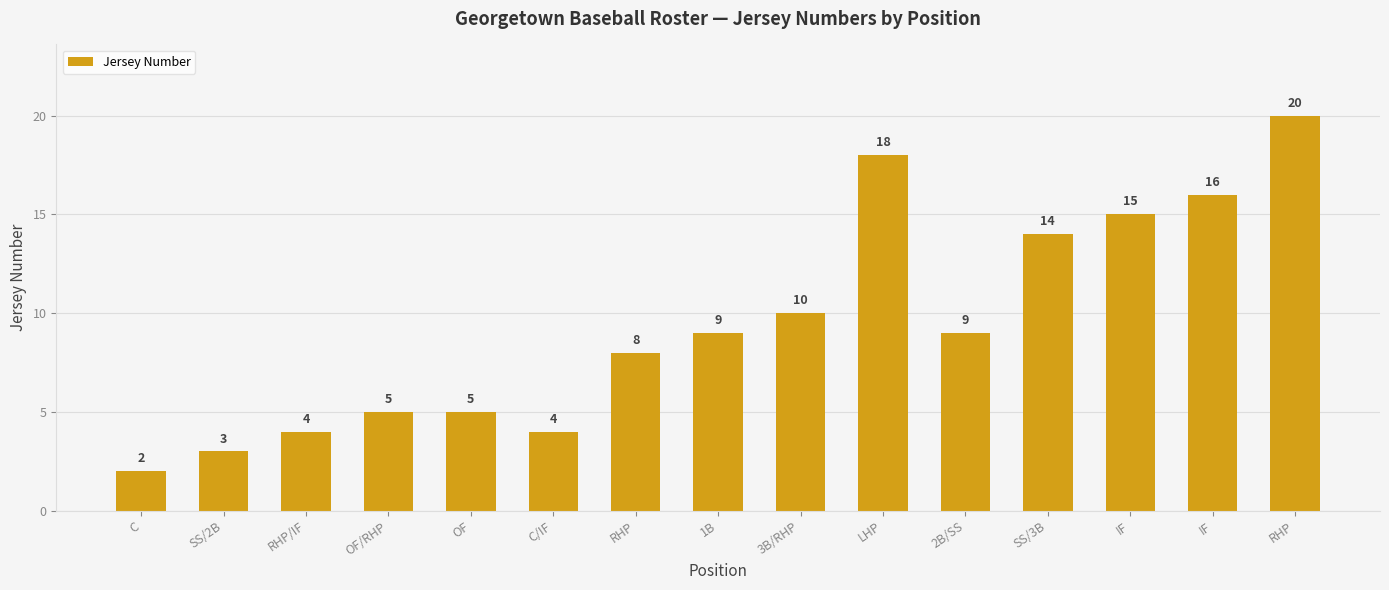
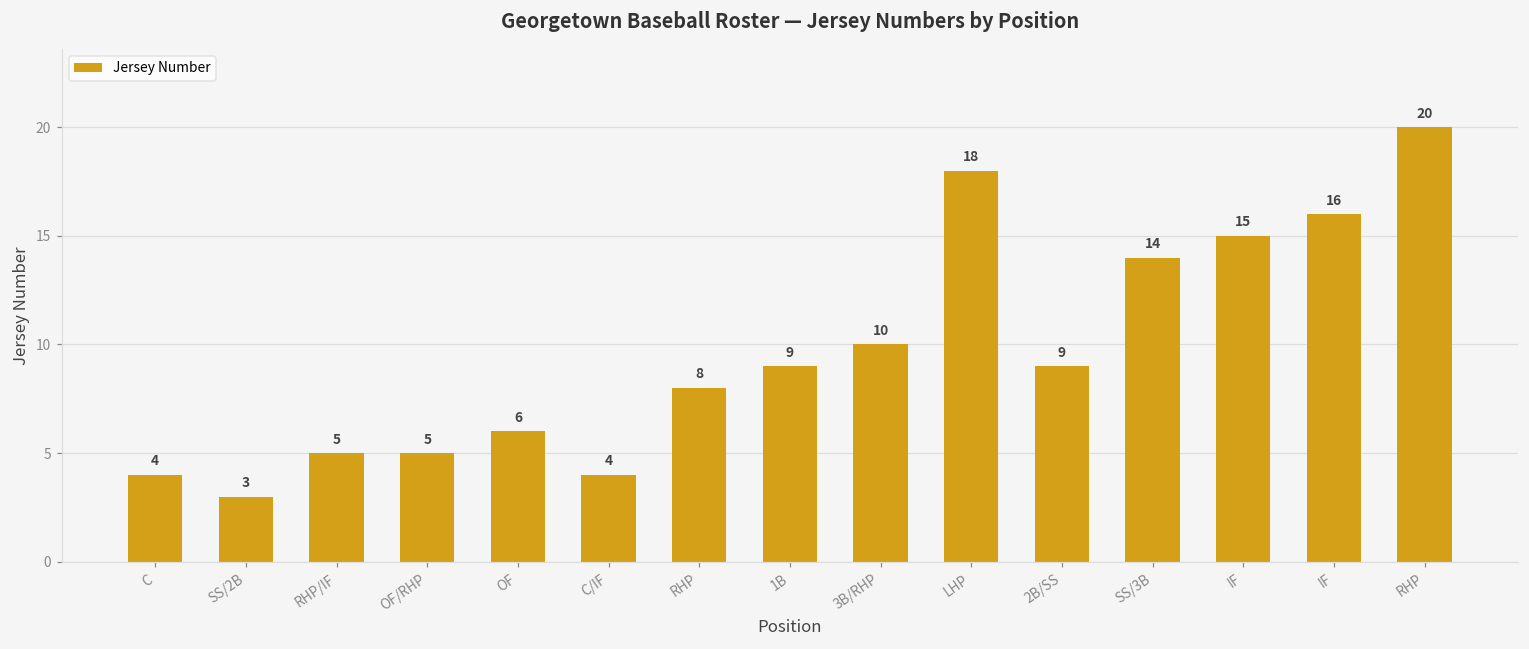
  {
-   "C": 2,
+   "C": 4,
    "SS/2B": 3,
-   "RHP/IF": 4,
+   "RHP/IF": 5,
    "OF/RHP": 5,
-   "OF": 5,
+   "OF": 6,
    "C/IF": 4,
    "1B": 9,
    "3B/RHP": 10,
    "LHP": 18,
    "2B/SS": 9,
    "SS/3B": 14
  }
